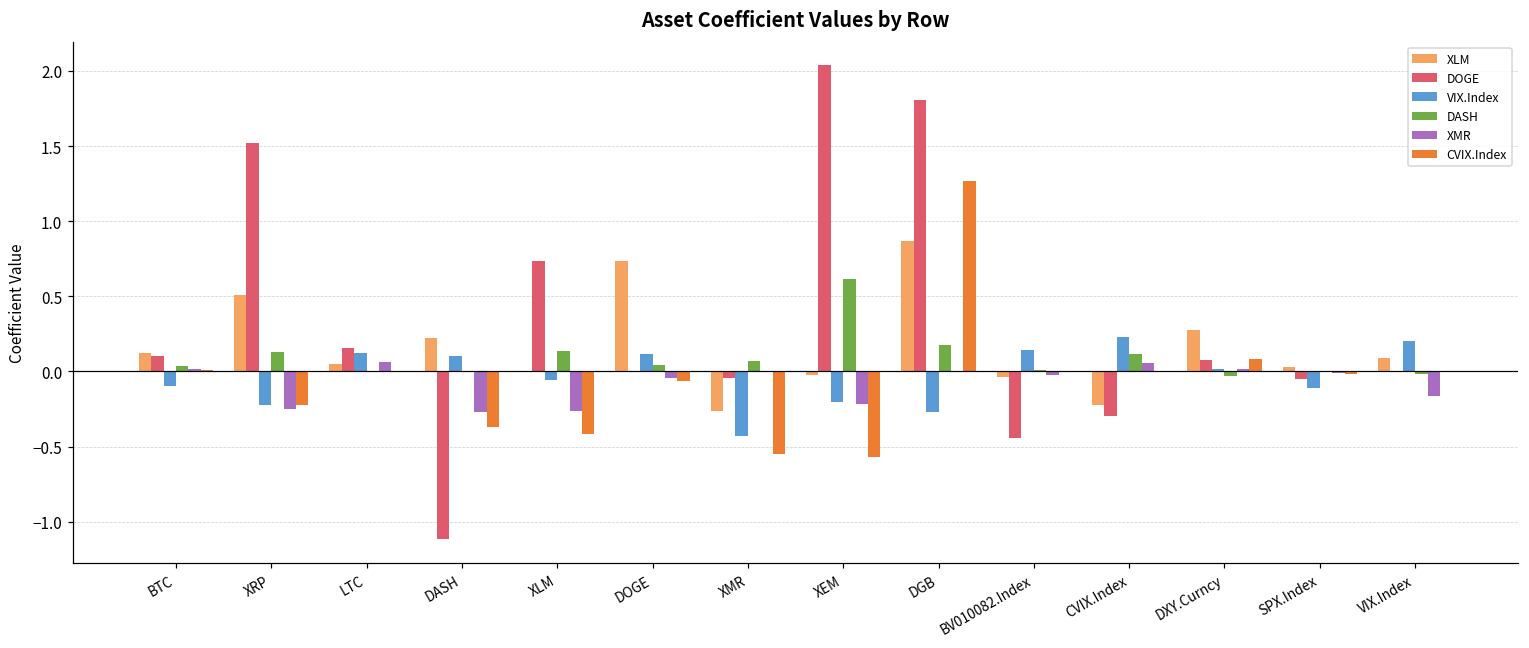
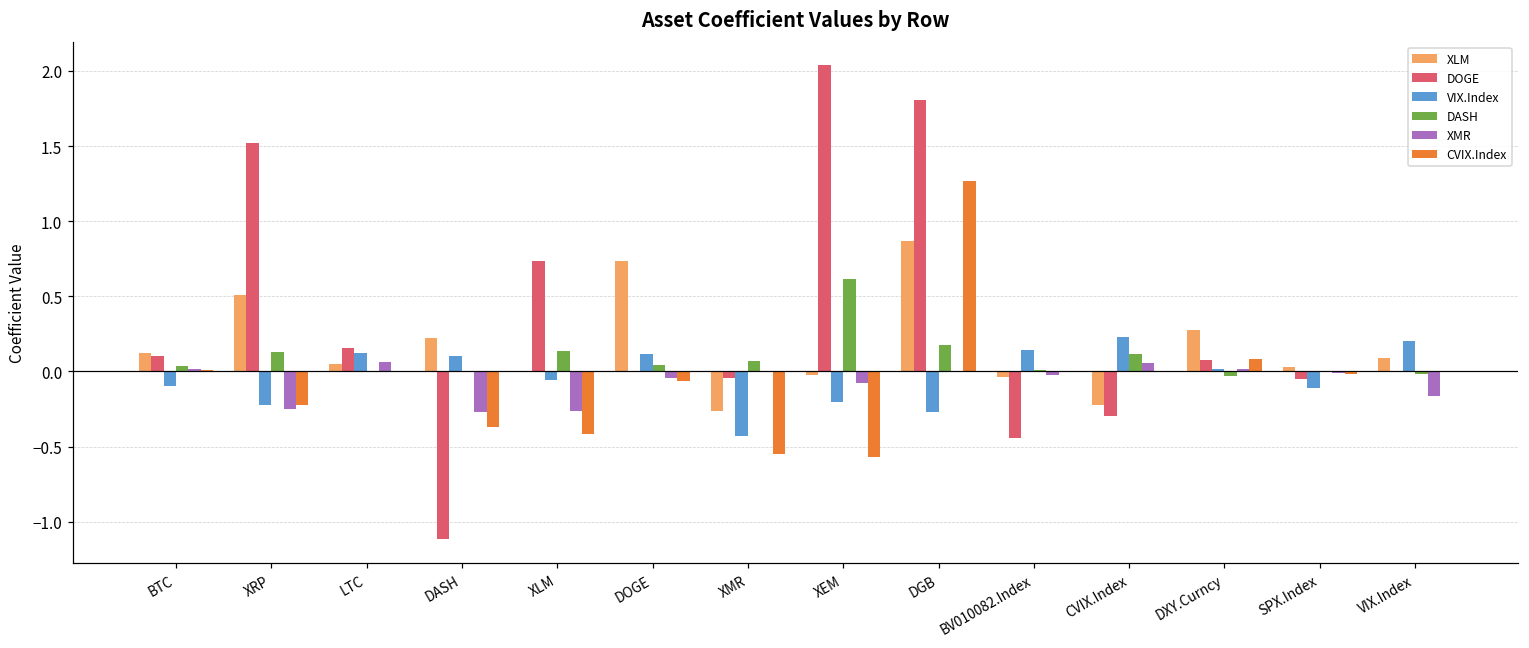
  {
    "XLM": {
      "BTC": 0.12,
      "XRP": 0.51,
      "LTC": 0.05,
      "DASH": 0.23,
      "XLM": 0.00,
      "DOGE": 0.74,
      "XMR": -0.26,
      "XEM": -0.02,
      "DGB": 0.87,
      "BV010082.Index": -0.04,
      "CVIX.Index": -0.23,
      "DXY.Curncy": 0.28,
      "SPX.Index": 0.03,
      "VIX.Index": 0.09
    },
    "DOGE": {
      "BTC": 0.10,
      "XRP": 1.52,
      "LTC": 0.15,
      "DASH": -1.12,
      "XLM": 0.74,
      "DOGE": 0.00,
      "XMR": -0.04,
      "XEM": 2.04,
      "DGB": 1.81,
      "BV010082.Index": -0.44,
      "CVIX.Index": -0.30,
      "DXY.Curncy": 0.08,
      "SPX.Index": -0.05
    },
    "VIX.Index": {
      "BTC": -0.10,
      "XRP": -0.22,
      "LTC": 0.12,
      "DASH": 0.10,
      "XLM": -0.06,
      "DOGE": 0.12,
      "XMR": -0.43,
      "XEM": -0.20,
      "DGB": -0.27,
      "BV010082.Index": 0.14,
      "CVIX.Index": 0.23,
      "SPX.Index": -0.11,
      "VIX.Index": 0.20
    },
    "DASH": {
      "BTC": 0.04,
      "XRP": 0.13,
      "DASH": 0.00,
      "XLM": 0.14,
      "DOGE": 0.04,
      "XMR": 0.07,
      "XEM": 0.61,
      "DGB": 0.18,
      "CVIX.Index": 0.12,
      "DXY.Curncy": -0.03,
      "SPX.Index": 0.00,
      "VIX.Index": -0.02
    },
    "XMR": {
      "XRP": -0.25,
      "LTC": 0.06,
      "DASH": -0.27,
      "XLM": -0.26,
      "DOGE": -0.04,
      "XMR": 0.00,
-     "XEM": -0.22,
+     "XEM": -0.07,
      "DGB": 0.00,
      "BV010082.Index": -0.02,
      "CVIX.Index": 0.05,
      "VIX.Index": -0.16
    },
    "CVIX.Index": {
      "XRP": -0.23,
      "DASH": -0.37,
      "XLM": -0.41,
      "DOGE": -0.06,
      "XMR": -0.55,
      "XEM": -0.57,
      "DGB": 1.26,
      "BV010082.Index": 0.00,
      "CVIX.Index": 0.00,
      "DXY.Curncy": 0.08
    }
  }
